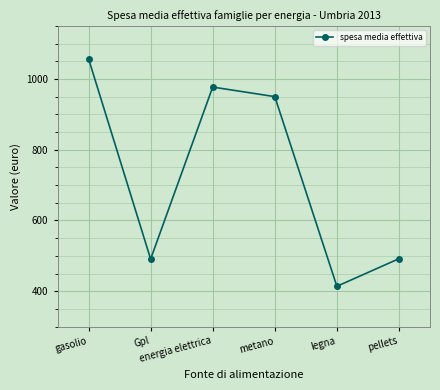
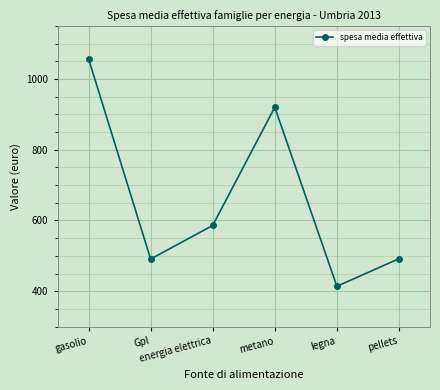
  {
    "gasolio": 1060,
    "Gpl": 490,
-   "energia elettrica": 980,
-   "metano": 950,
+   "energia elettrica": 590,
+   "metano": 920,
    "legna": 410,
    "pellets": 490
  }
